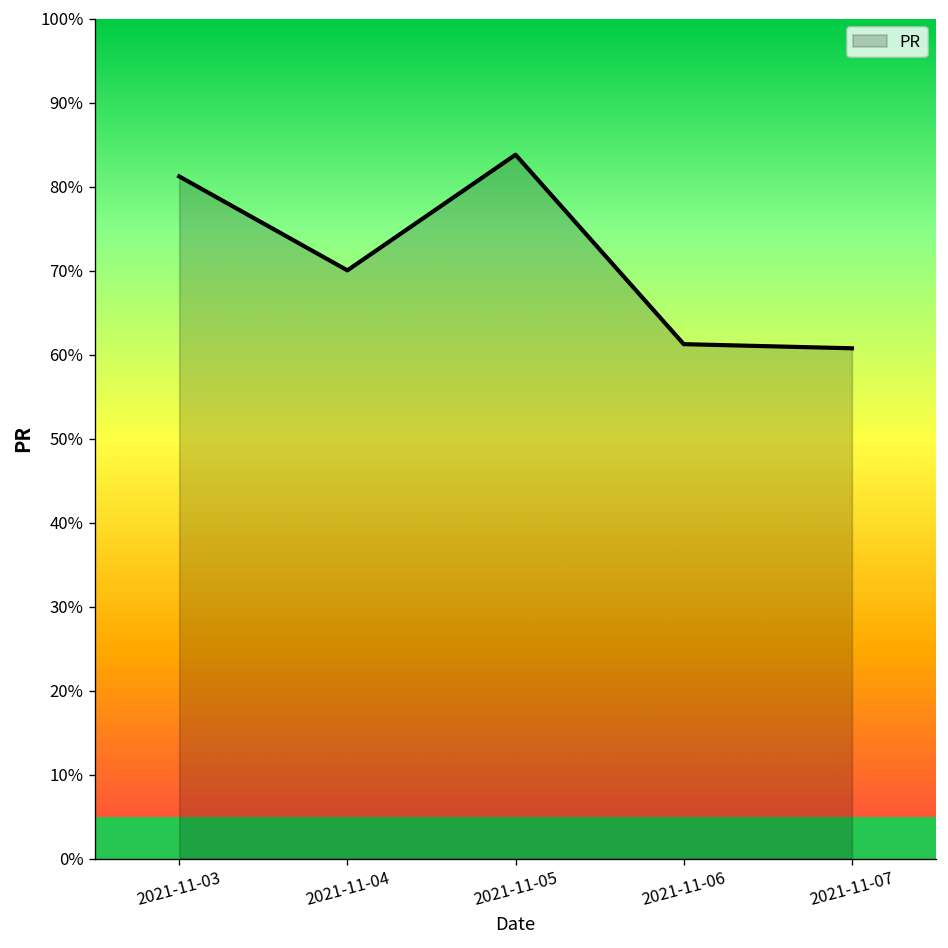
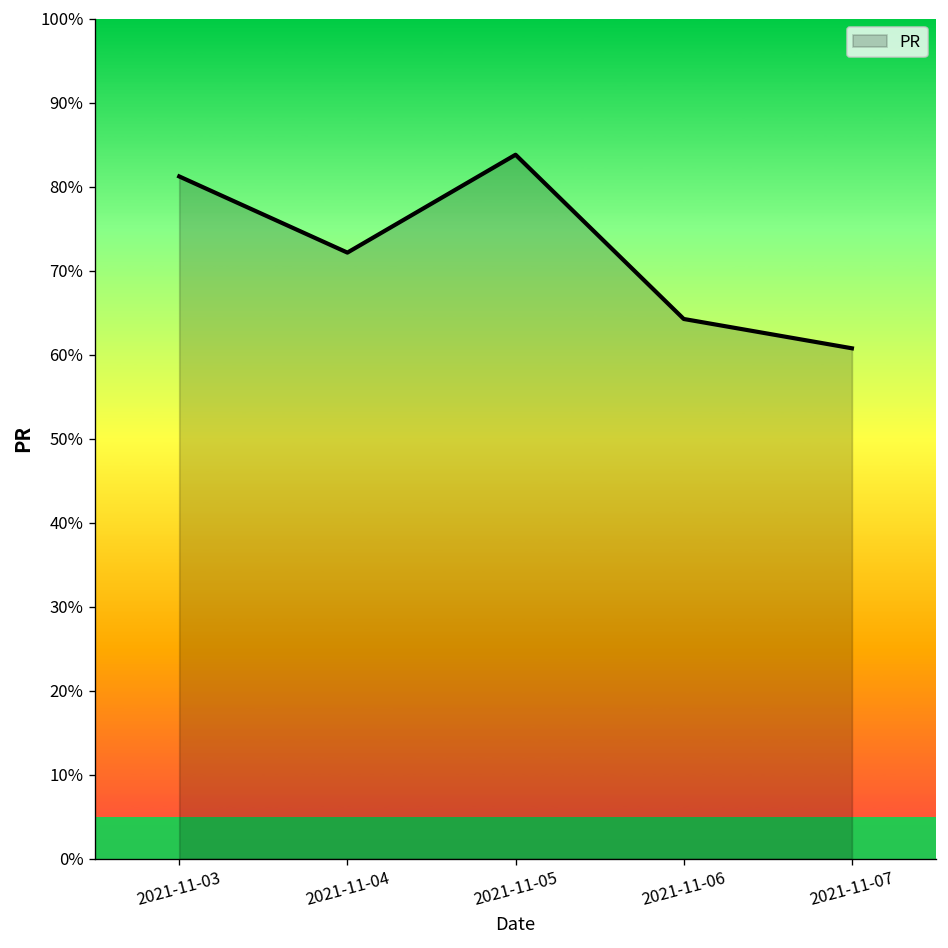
  {
    "2021-11-03": "81%",
-   "2021-11-04": "70%",
+   "2021-11-04": "72%",
    "2021-11-05": "84%",
-   "2021-11-06": "61%",
+   "2021-11-06": "64%",
    "2021-11-07": "61%"
  }
